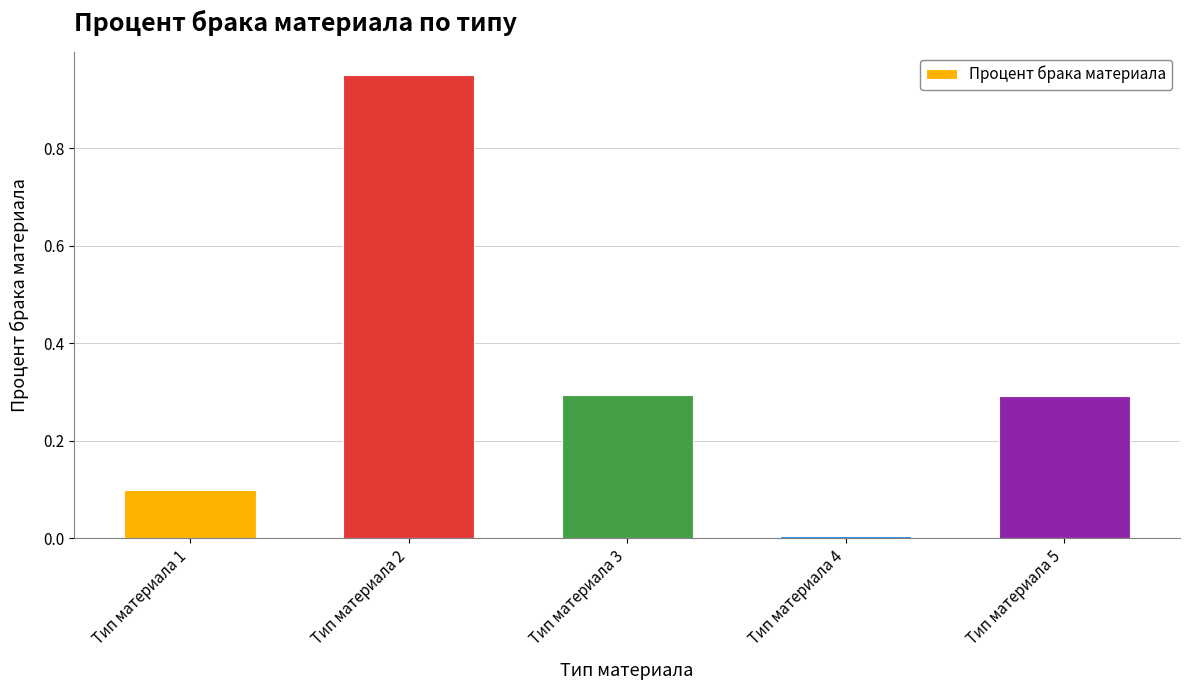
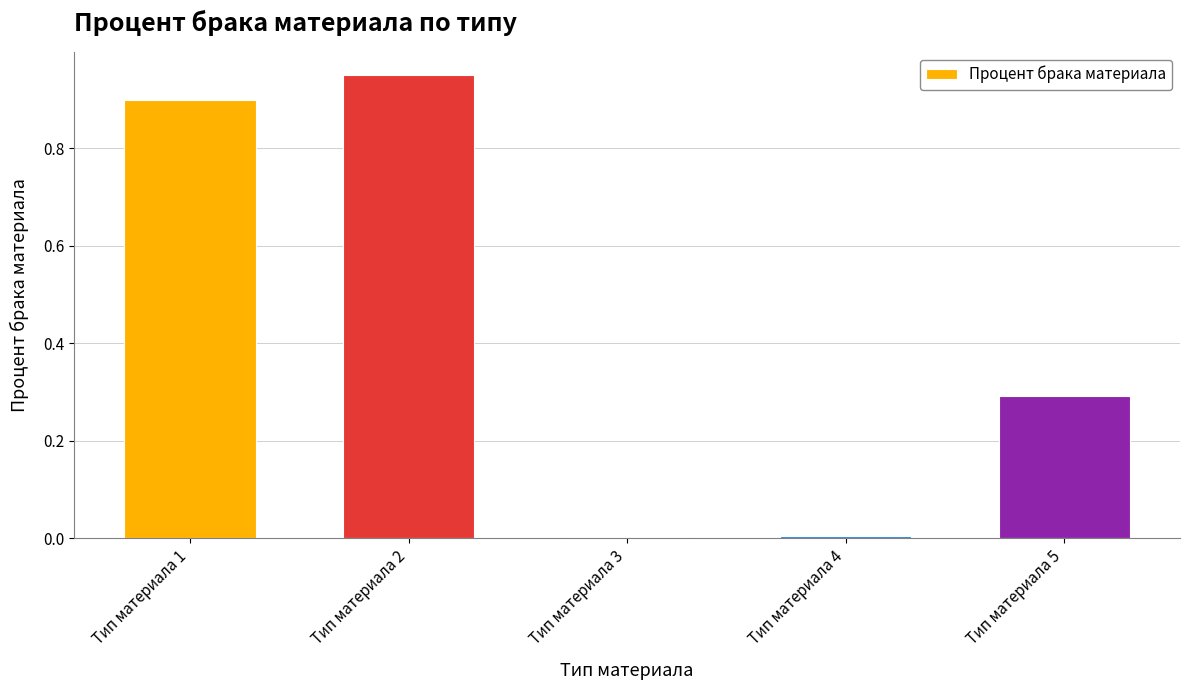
  {
-   "Тип материала 1": 0.1,
+   "Тип материала 1": 0.9,
    "Тип материала 2": 0.95,
-   "Тип материала 3": 0.29,
+   "Тип материала 3": 0.00,
    "Тип материала 4": 0.01,
    "Тип материала 5": 0.29
  }
